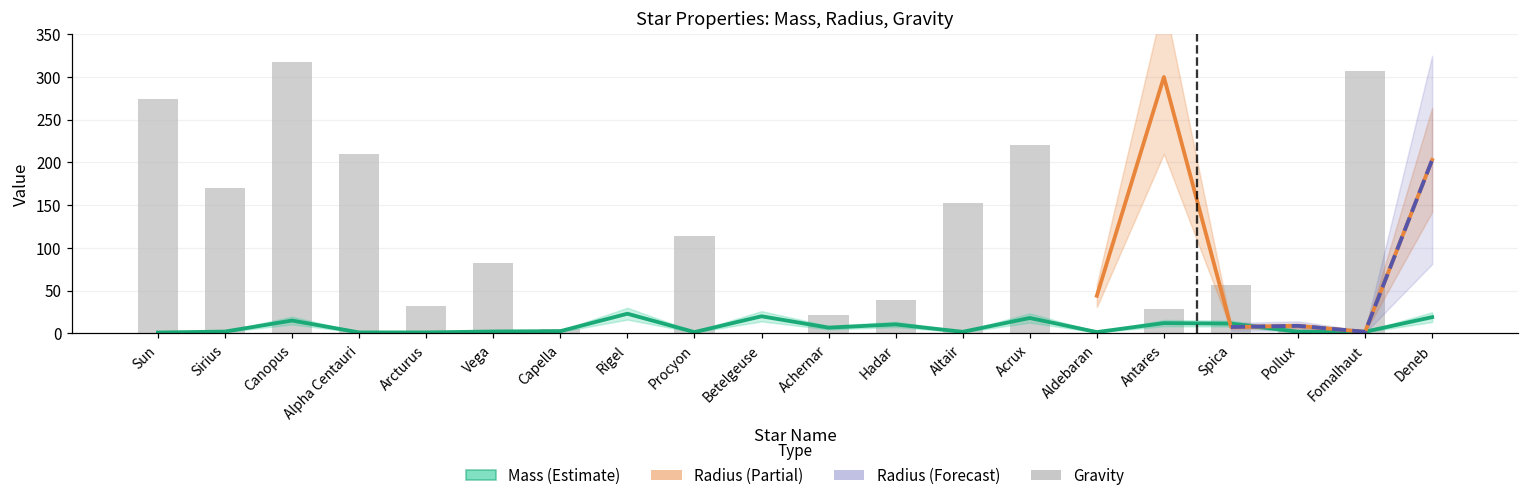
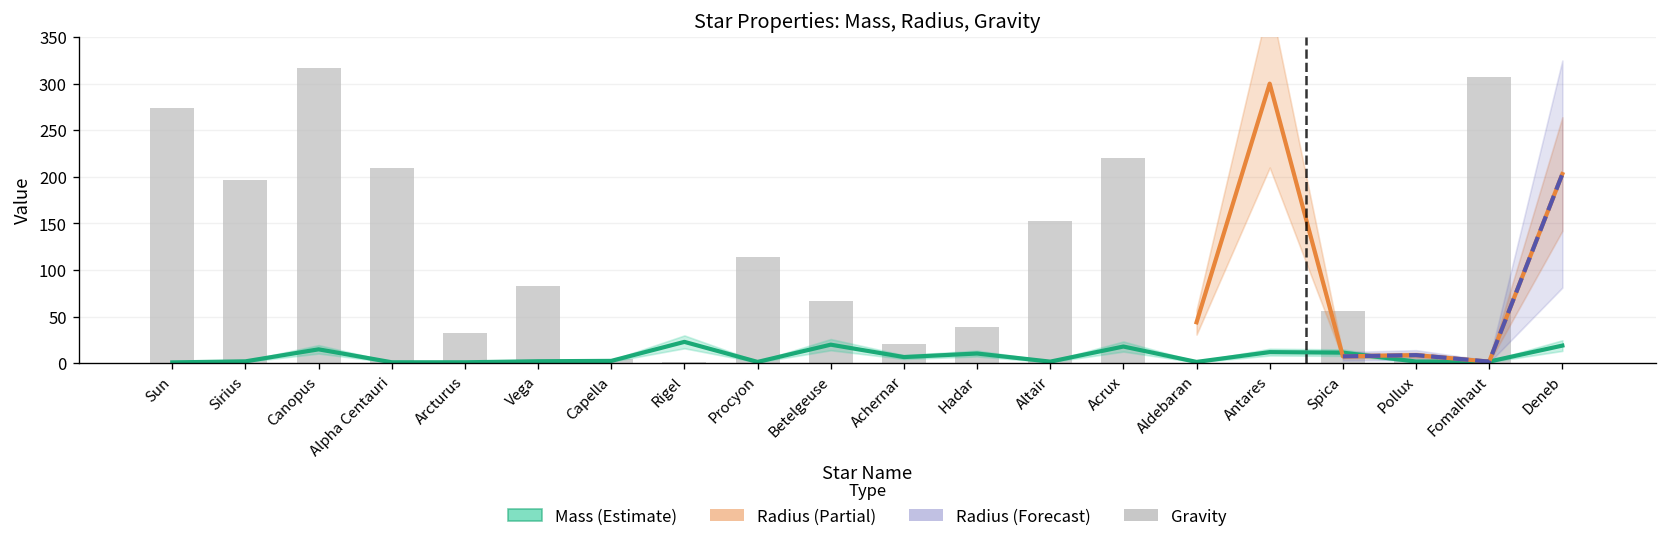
  {
    "Gravity": {
      "Sun": 270,
-     "Sirius": 170,
+     "Sirius": 200,
      "Canopus": 320,
      "Alpha Centauri": 210,
      "Arcturus": 30,
      "Vega": 80,
      "Capella": 0,
      "Procyon": 110,
-     "Betelgeuse": 0,
+     "Betelgeuse": 70,
      "Achernar": 20,
      "Hadar": 40,
      "Altair": 150,
      "Acrux": 220,
-     "Antares": 30,
+     "Antares": 0,
      "Spica": 60,
      "Pollux": 10,
      "Fomalhaut": 310
    }
  }
